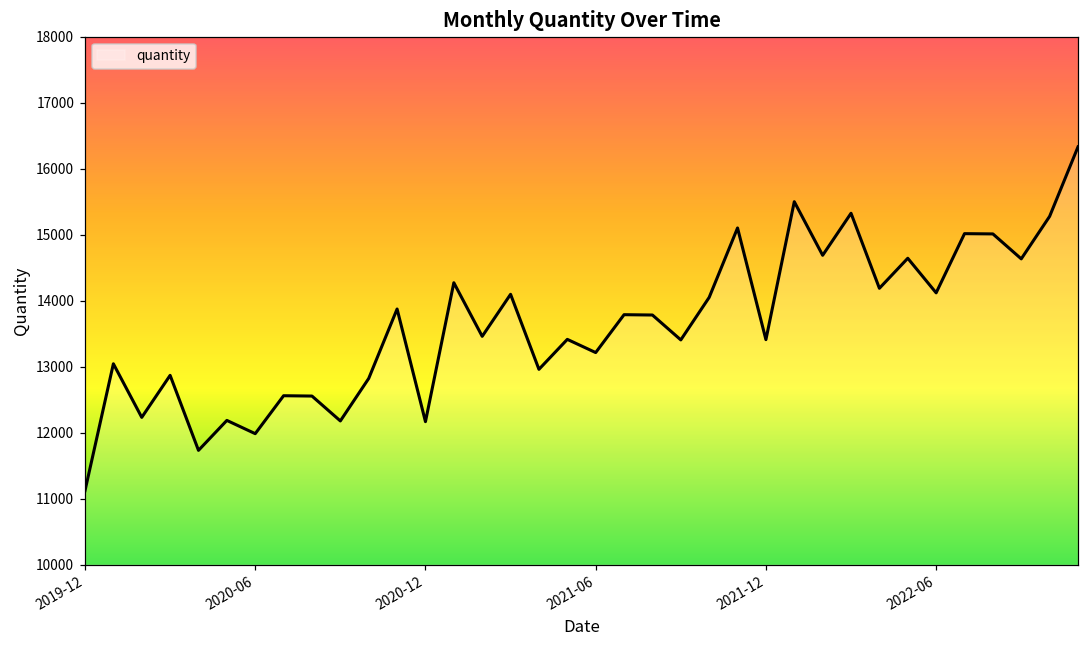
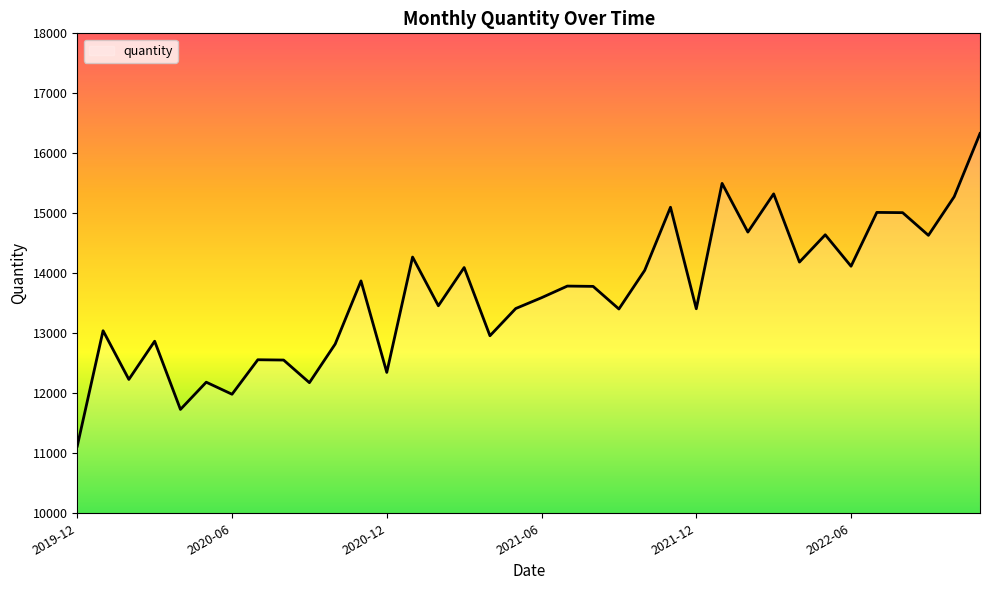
  {
    "2019-12": 11100,
    "2020-06": 12000,
-   "2020-12": 12200,
-   "2021-06": 13200,
+   "2020-12": 12300,
+   "2021-06": 13600,
    "2021-12": 13400,
    "2022-06": 14100
  }
